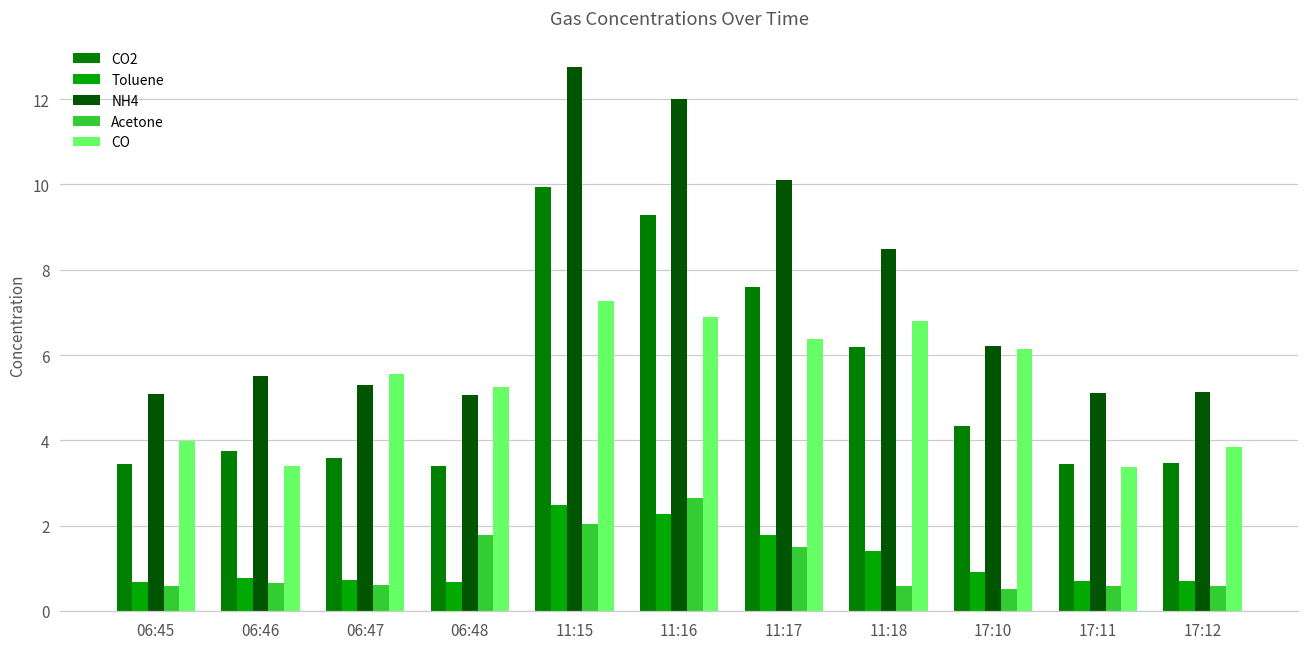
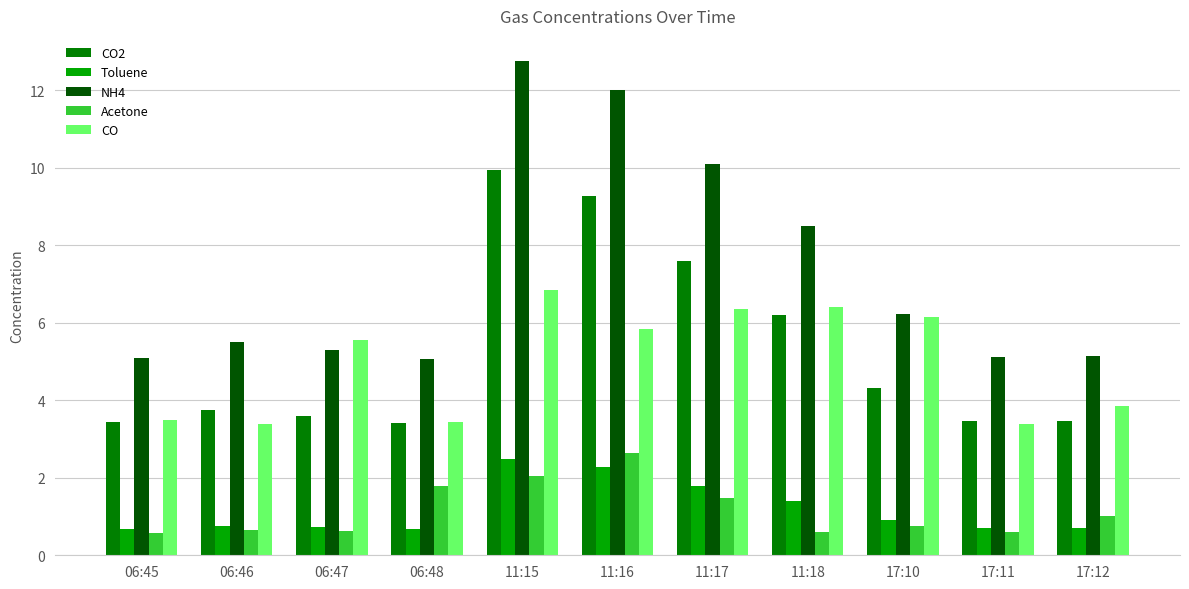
  {
    "Acetone": {
      "06:45": 0.6,
      "06:46": 0.6,
      "06:47": 0.6,
      "06:48": 1.8,
      "11:15": 2.0,
      "11:16": 2.6,
      "11:17": 1.5,
      "11:18": 0.6,
-     "17:10": 0.5,
+     "17:10": 0.8,
      "17:11": 0.6,
-     "17:12": 0.6
+     "17:12": 1.0
    },
    "CO": {
-     "06:45": 4.0,
+     "06:45": 3.5,
      "06:46": 3.4,
      "06:47": 5.6,
-     "06:48": 5.2,
-     "11:15": 7.3,
-     "11:16": 6.9,
+     "06:48": 3.4,
+     "11:15": 6.8,
+     "11:16": 5.8,
      "11:17": 6.4,
-     "11:18": 6.8,
+     "11:18": 6.4,
      "17:10": 6.1,
      "17:11": 3.4,
      "17:12": 3.9
    }
  }
